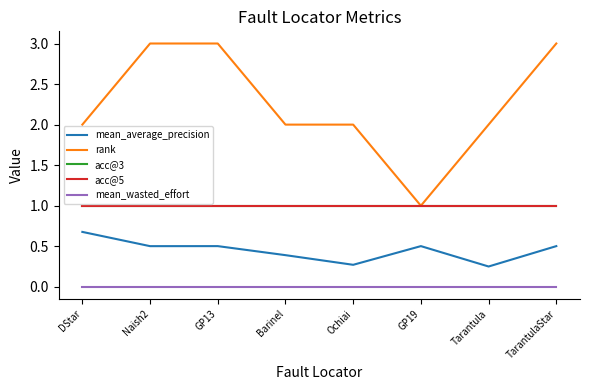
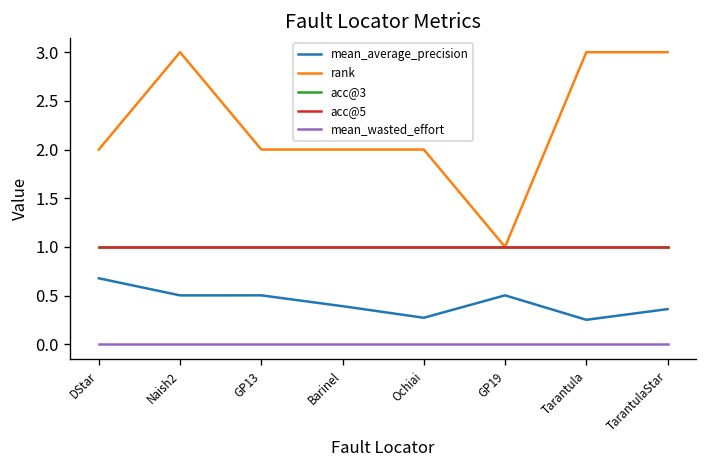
  {
    "mean_average_precision": {
      "DStar": 0.7,
      "Naish2": 0.5,
      "GP13": 0.5,
      "Barinel": 0.4,
      "Ochiai": 0.3,
      "GP19": 0.5,
      "Tarantula": 0.3,
-     "TarantulaStar": 0.5
+     "TarantulaStar": 0.4
    },
    "rank": {
      "DStar": 2,
      "Naish2": 3,
-     "GP13": 3,
+     "GP13": 2,
      "Barinel": 2,
      "Ochiai": 2,
-     "Tarantula": 2,
+     "Tarantula": 3,
      "TarantulaStar": 3
    },
    "acc@5": {
      "DStar": 1.0,
      "Naish2": 1.0,
      "GP13": 1.0,
      "Barinel": 1.0,
      "Ochiai": 1.0,
      "Tarantula": 1.0,
      "TarantulaStar": 1.0
    },
    "mean_wasted_effort": {
      "DStar": 0.0,
      "Naish2": 0.0,
      "GP13": 0.0,
      "Barinel": 0.0,
      "Ochiai": 0.0,
      "GP19": 0.0,
      "Tarantula": 0.0,
      "TarantulaStar": 0.0
    }
  }
